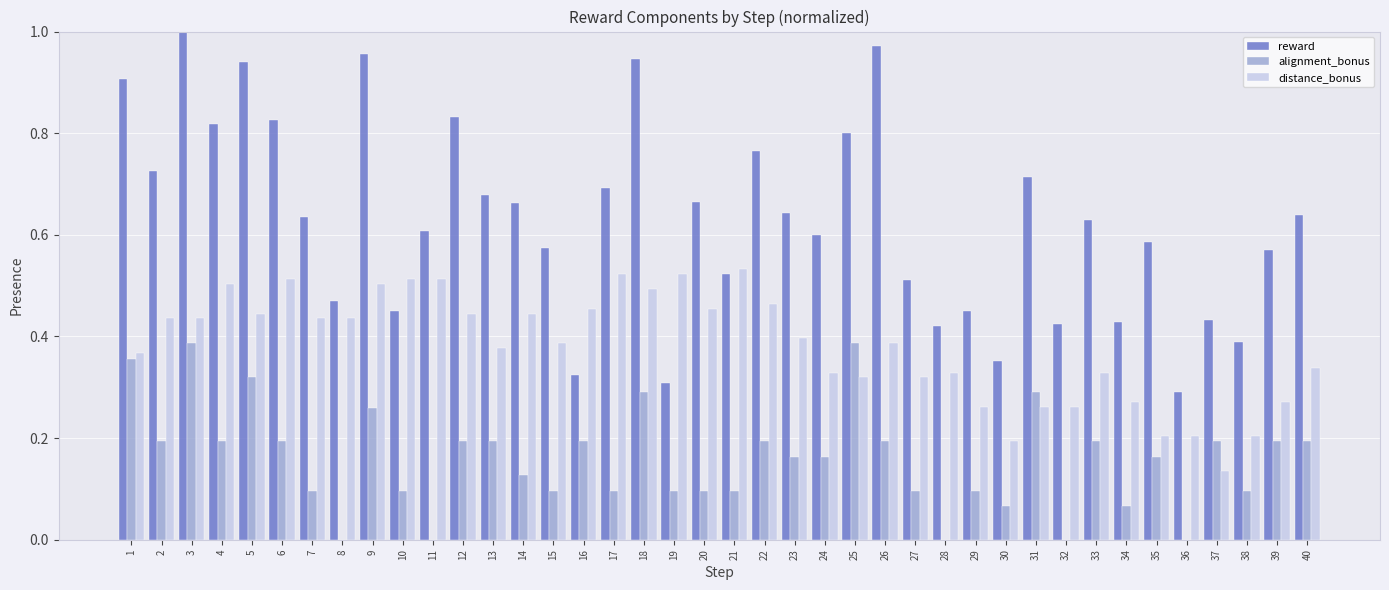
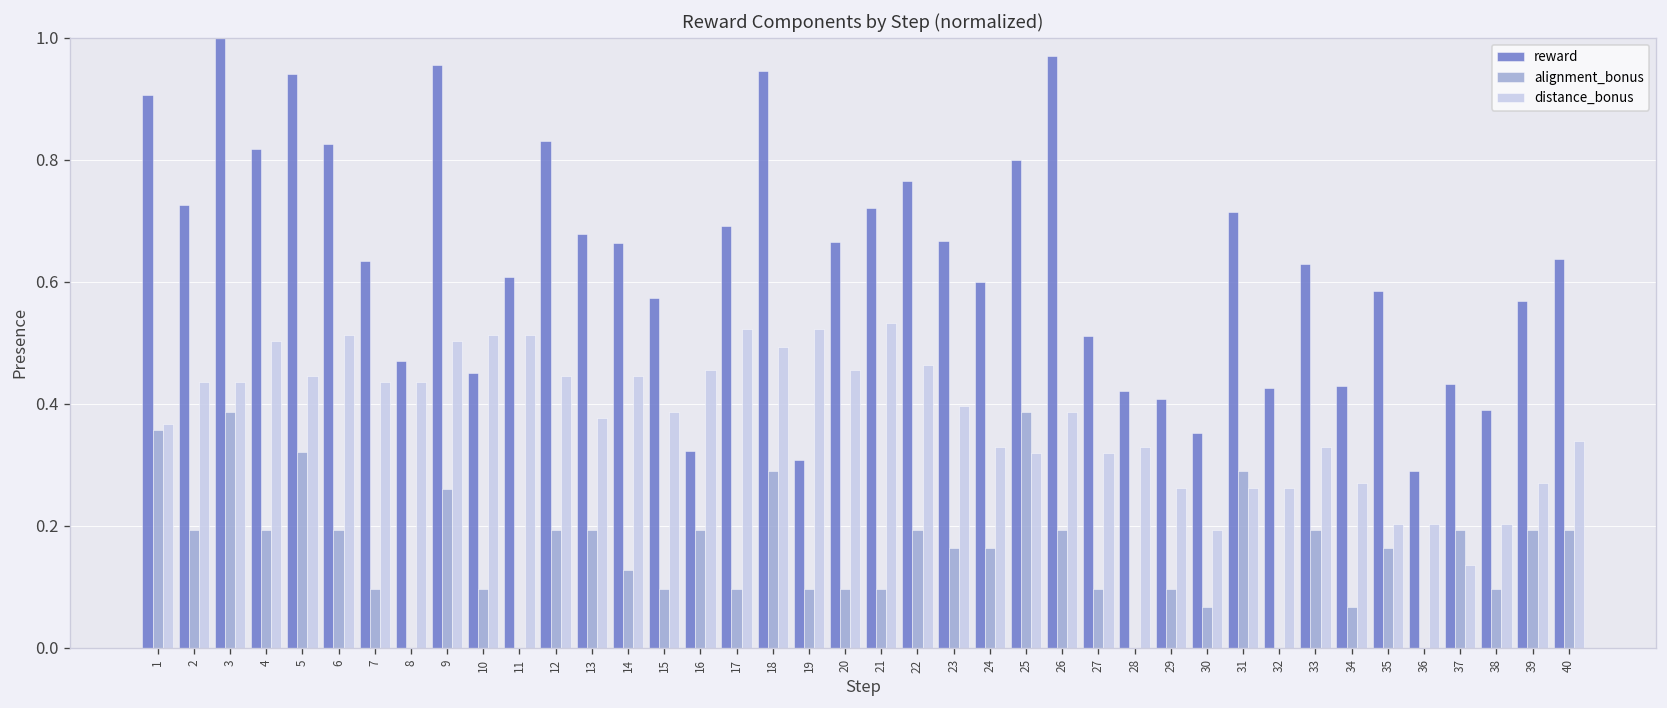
  {
    "reward": {
      "1": 0.91,
      "2": 0.73,
      "3": 1.00,
      "4": 0.82,
      "5": 0.94,
      "6": 0.83,
      "7": 0.63,
      "8": 0.47,
      "9": 0.96,
      "10": 0.45,
      "11": 0.61,
      "12": 0.83,
      "13": 0.68,
      "14": 0.66,
      "15": 0.57,
      "16": 0.32,
      "17": 0.69,
      "18": 0.95,
      "19": 0.31,
      "20": 0.67,
-     "21": 0.52,
+     "21": 0.72,
      "22": 0.76,
-     "23": 0.64,
+     "23": 0.67,
      "24": 0.60,
      "25": 0.80,
      "26": 0.97,
      "27": 0.51,
      "28": 0.42,
-     "29": 0.45,
+     "29": 0.41,
      "30": 0.35,
      "31": 0.71,
      "32": 0.43,
      "33": 0.63,
      "34": 0.43,
      "35": 0.59,
      "36": 0.29,
      "37": 0.43,
      "38": 0.39,
      "39": 0.57,
      "40": 0.64
    }
  }
